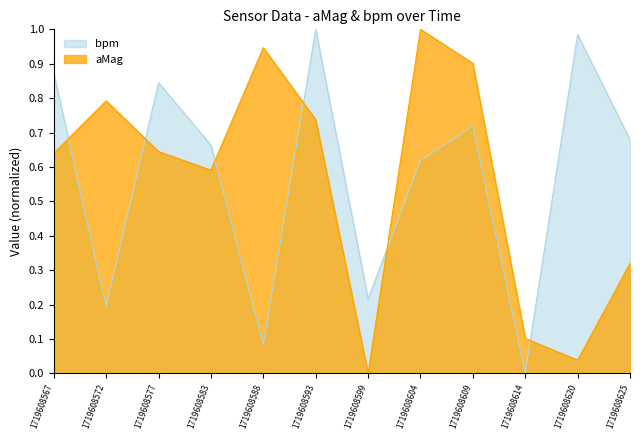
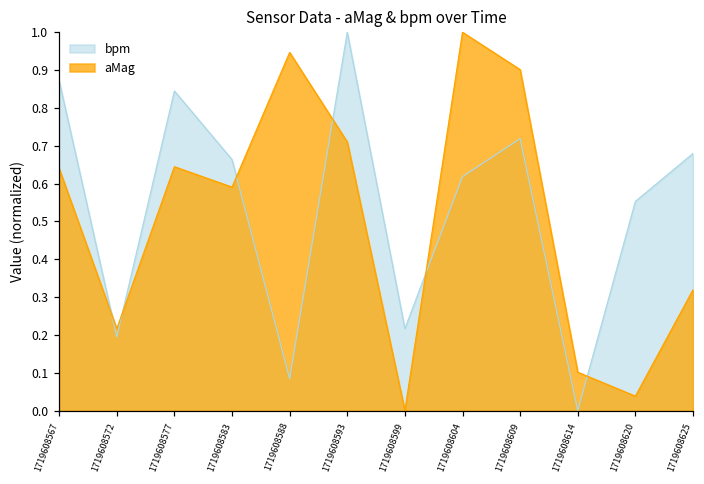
  {
    "bpm": {
      "1719608567": 0.87,
      "1719608572": 0.19,
      "1719608577": 0.84,
      "1719608583": 0.66,
      "1719608588": 0.08,
      "1719608593": 1.00,
      "1719608599": 0.22,
      "1719608604": 0.62,
      "1719608609": 0.72,
      "1719608614": 0.00,
-     "1719608620": 0.98,
+     "1719608620": 0.55,
      "1719608625": 0.68
    },
    "aMag": {
      "1719608567": 0.64,
-     "1719608572": 0.79,
+     "1719608572": 0.22,
      "1719608577": 0.64,
      "1719608583": 0.59,
      "1719608588": 0.95,
-     "1719608593": 0.74,
+     "1719608593": 0.71,
      "1719608599": 0.00,
      "1719608604": 1.00,
      "1719608609": 0.90,
      "1719608614": 0.10,
      "1719608620": 0.04,
      "1719608625": 0.32
    }
  }
